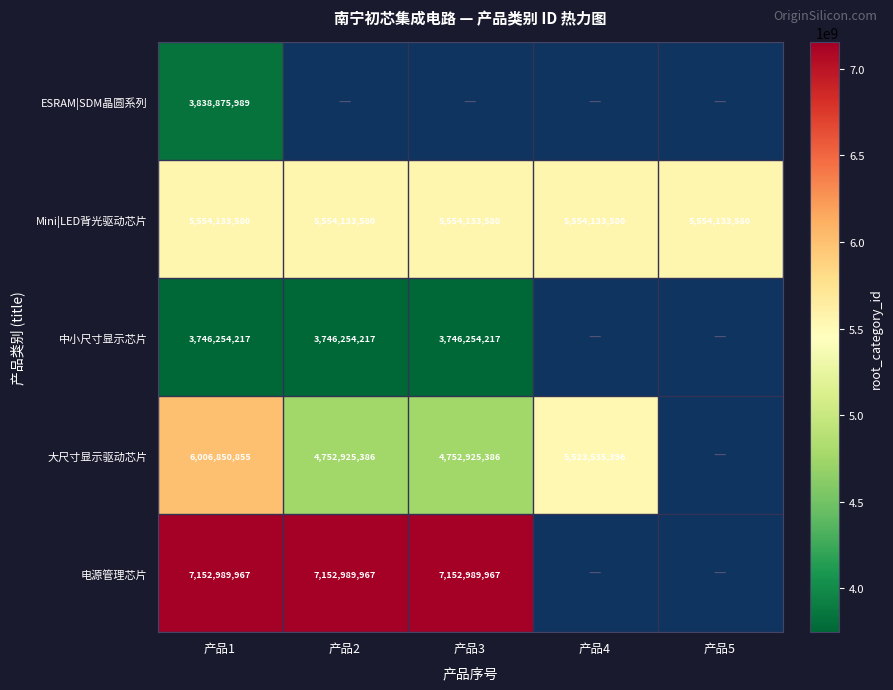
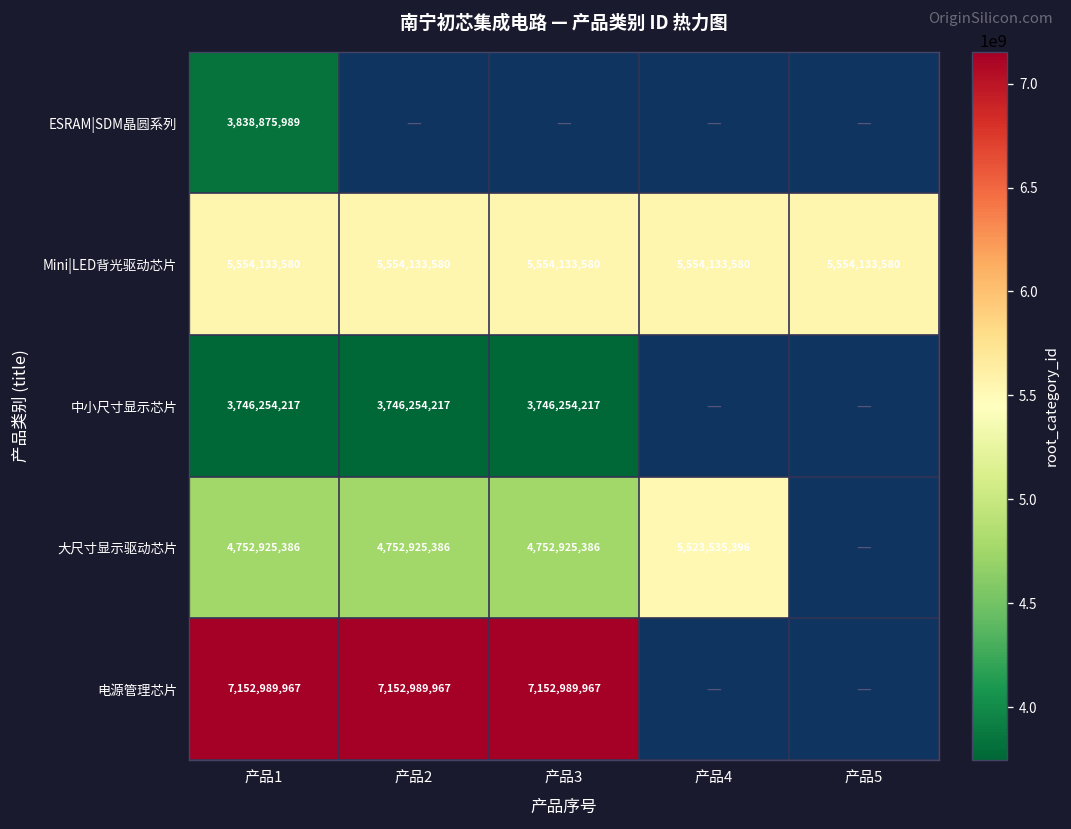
  {
    "ESRAM|SDM晶圆系列": {
      "产品1": "3,838,875,989"
    },
    "Mini|LED背光驱动芯片": {
      "产品1": "5,554,133,580",
      "产品2": "5,554,133,580",
      "产品3": "5,554,133,580",
      "产品4": "5,554,133,580",
      "产品5": "5,554,133,580"
    },
    "中小尺寸显示芯片": {
      "产品1": "3,746,254,217",
      "产品2": "3,746,254,217",
      "产品3": "3,746,254,217"
    },
    "大尺寸显示驱动芯片": {
-     "产品1": "6,006,850,855",
+     "产品1": "4,752,925,386",
      "产品2": "4,752,925,386",
      "产品3": "4,752,925,386",
      "产品4": "5,523,535,396"
    },
    "电源管理芯片": {
      "产品1": "7,152,989,967",
      "产品2": "7,152,989,967",
      "产品3": "7,152,989,967"
    }
  }
